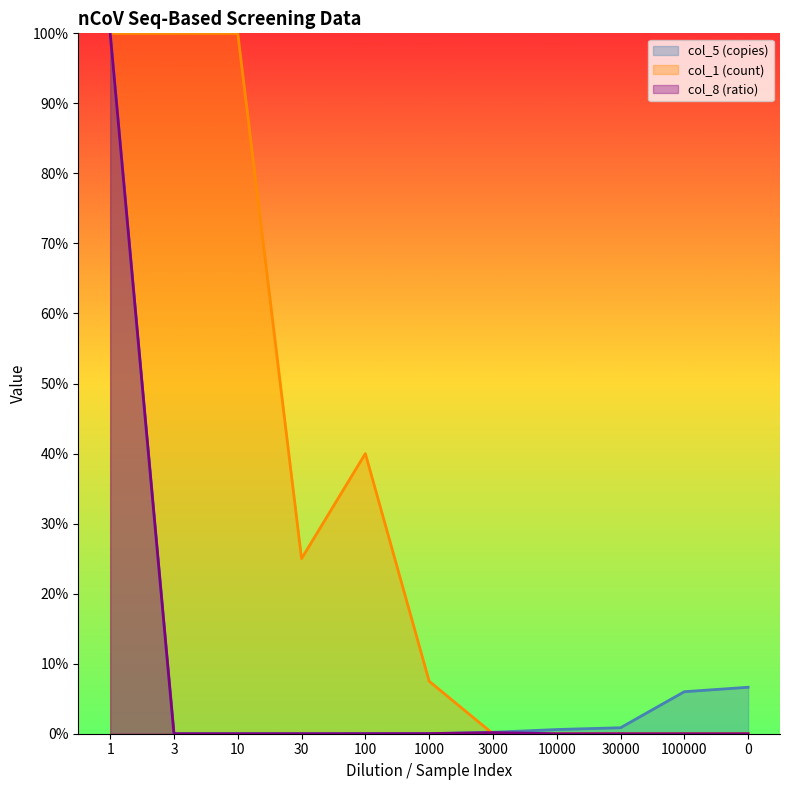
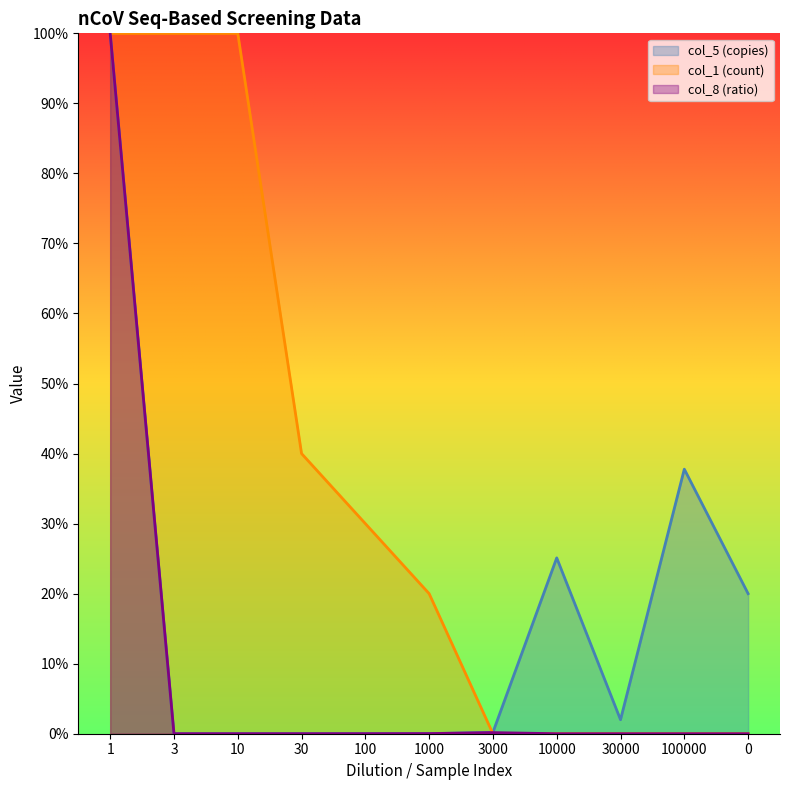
  {
    "col_5 (copies)": {
-     "10000": "1%",
-     "30000": "1%",
-     "100000": "6%",
-     "0": "7%"
+     "10000": "25%",
+     "30000": "2%",
+     "100000": "38%",
+     "0": "20%"
    },
    "col_1 (count)": {
      "3": "100%",
      "10": "100%",
-     "30": "25%",
-     "100": "40%",
-     "1000": "8%"
+     "30": "40%",
+     "100": "30%",
+     "1000": "20%"
    }
  }
